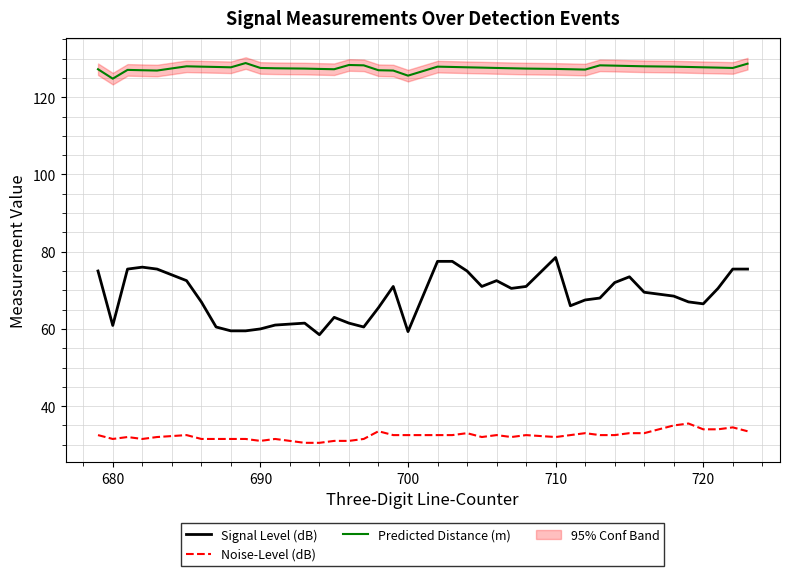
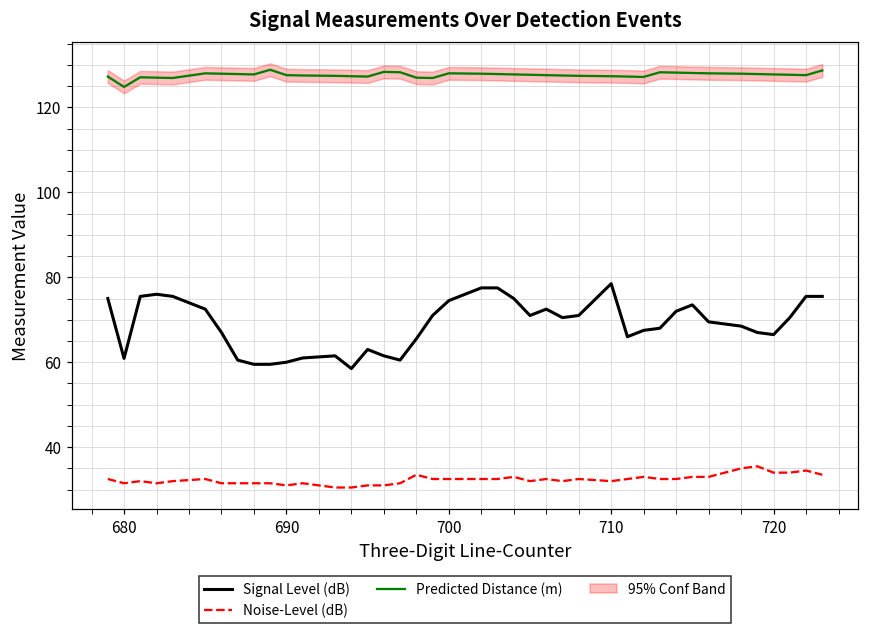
  {
    "Signal Level (dB)": {
      "680": 61,
      "690": 60,
-     "700": 59,
+     "700": 75,
      "710": 79,
      "720": 67
    },
    "Predicted Distance (m)": {
      "680": 125,
      "690": 128,
-     "700": 126,
+     "700": 128,
      "710": 127,
      "720": 128
    }
  }
